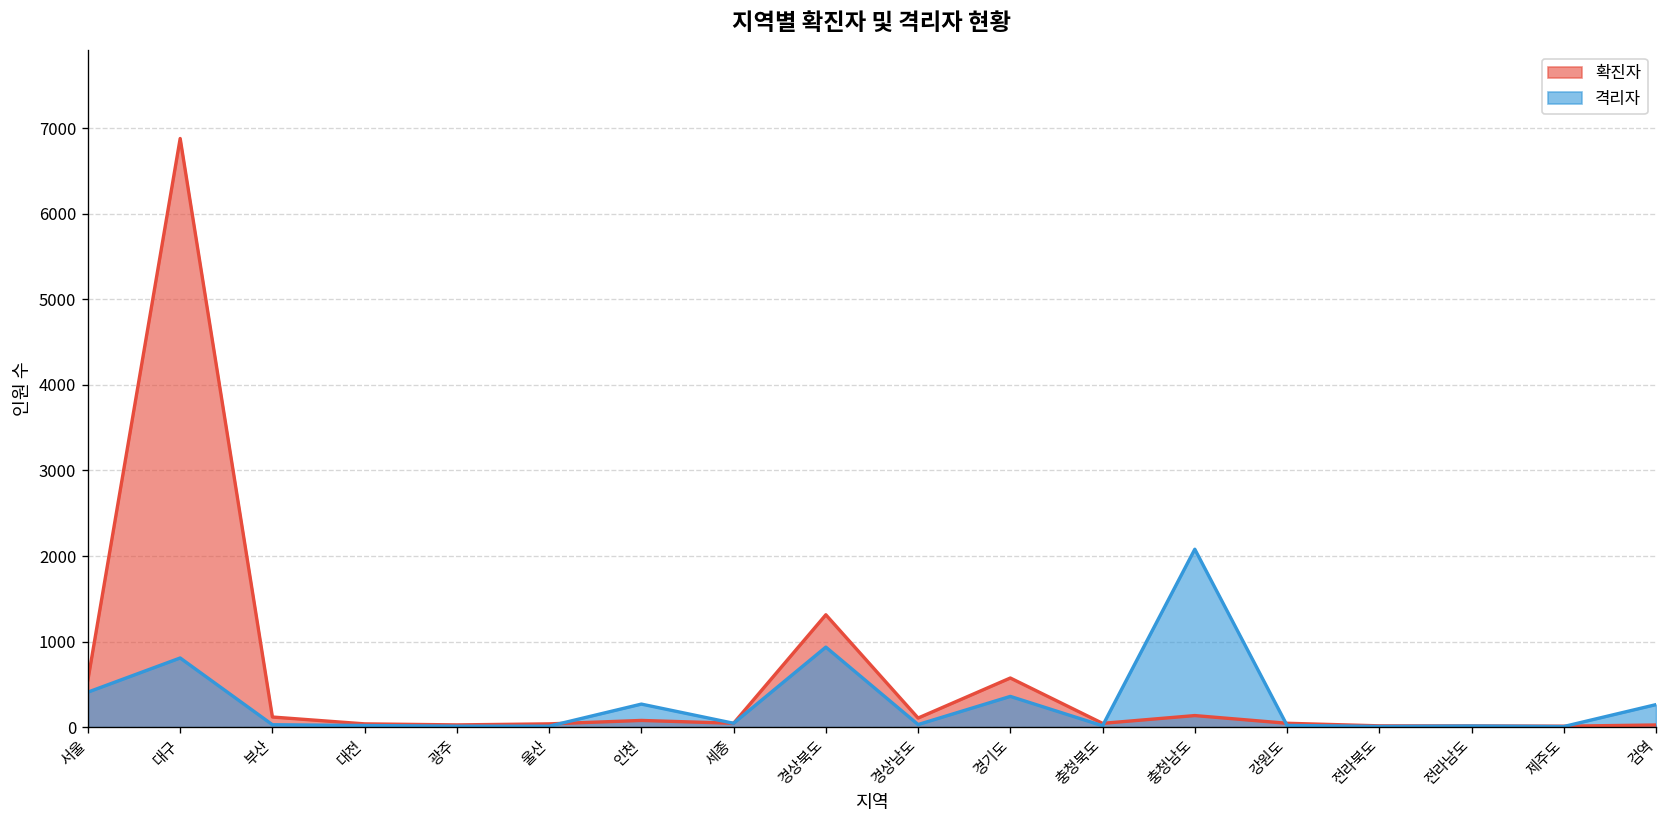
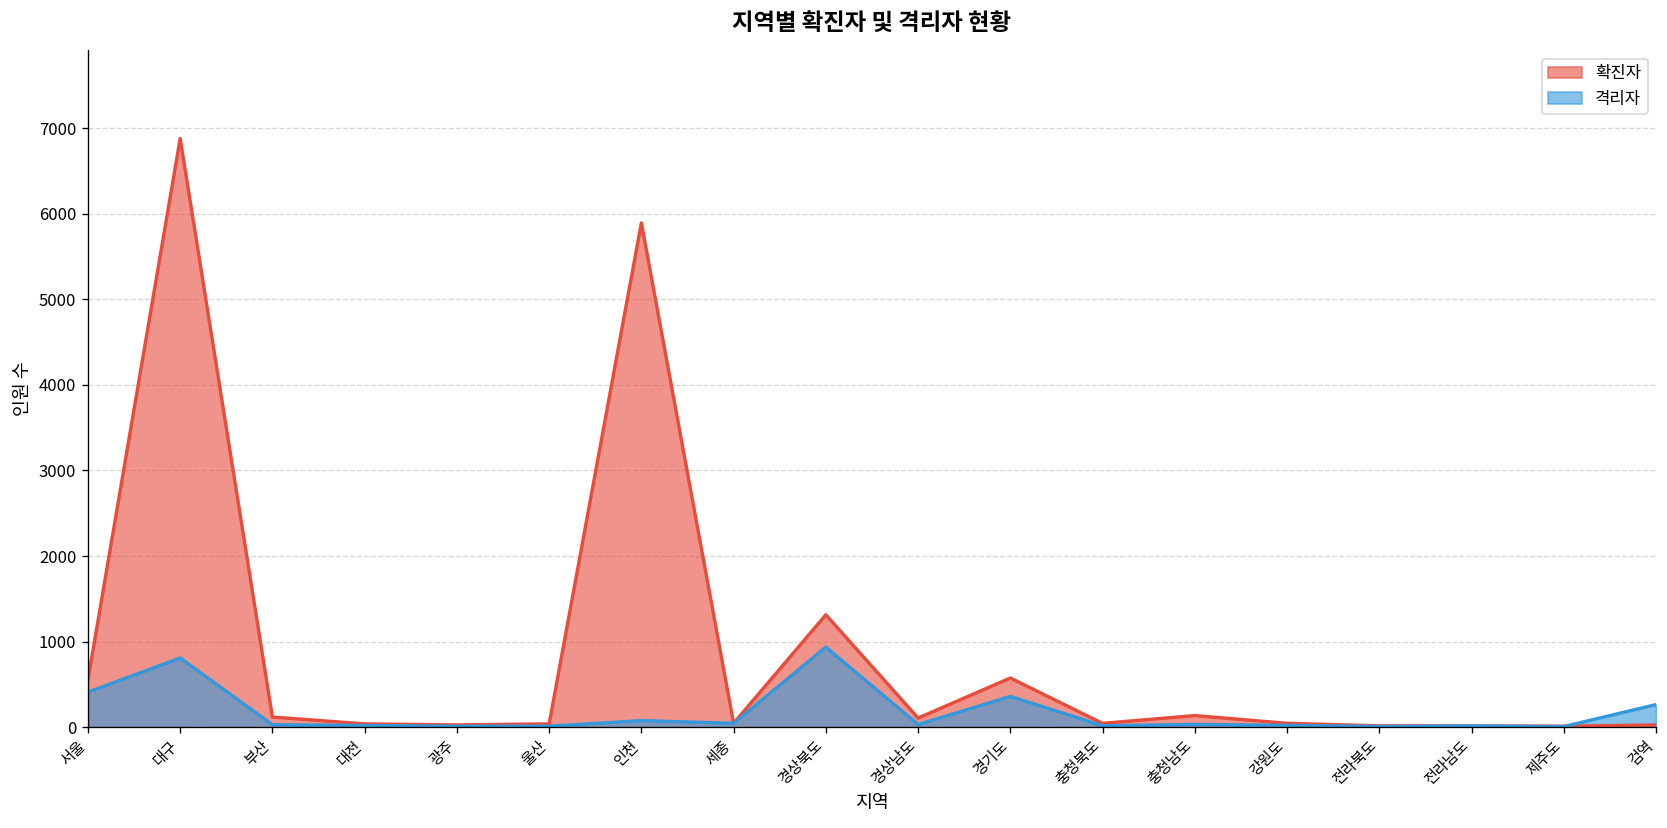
  {
    "확진자": {
      "서울": 600,
      "대구": 6900,
      "부산": 100,
-     "인천": 100,
+     "인천": 5900,
      "경상북도": 1300,
      "경상남도": 100,
      "경기도": 600,
      "충청남도": 100,
      "검역": 0
    },
    "격리자": {
      "서울": 400,
      "대구": 800,
      "부산": 0,
-     "인천": 300,
+     "인천": 100,
      "경상북도": 900,
      "경상남도": 0,
      "경기도": 400,
-     "충청남도": 2100,
+     "충청남도": 0,
      "검역": 300
    }
  }
